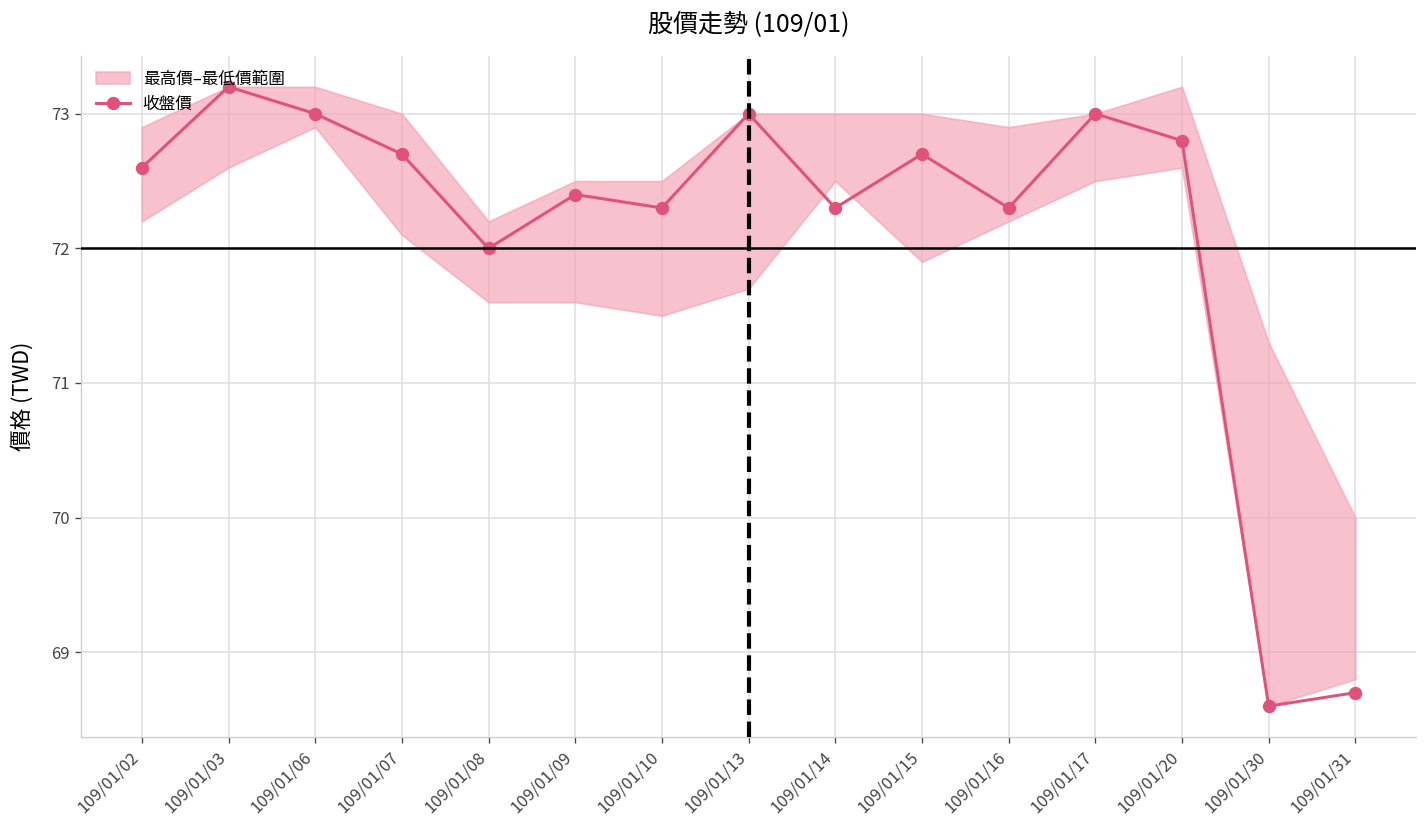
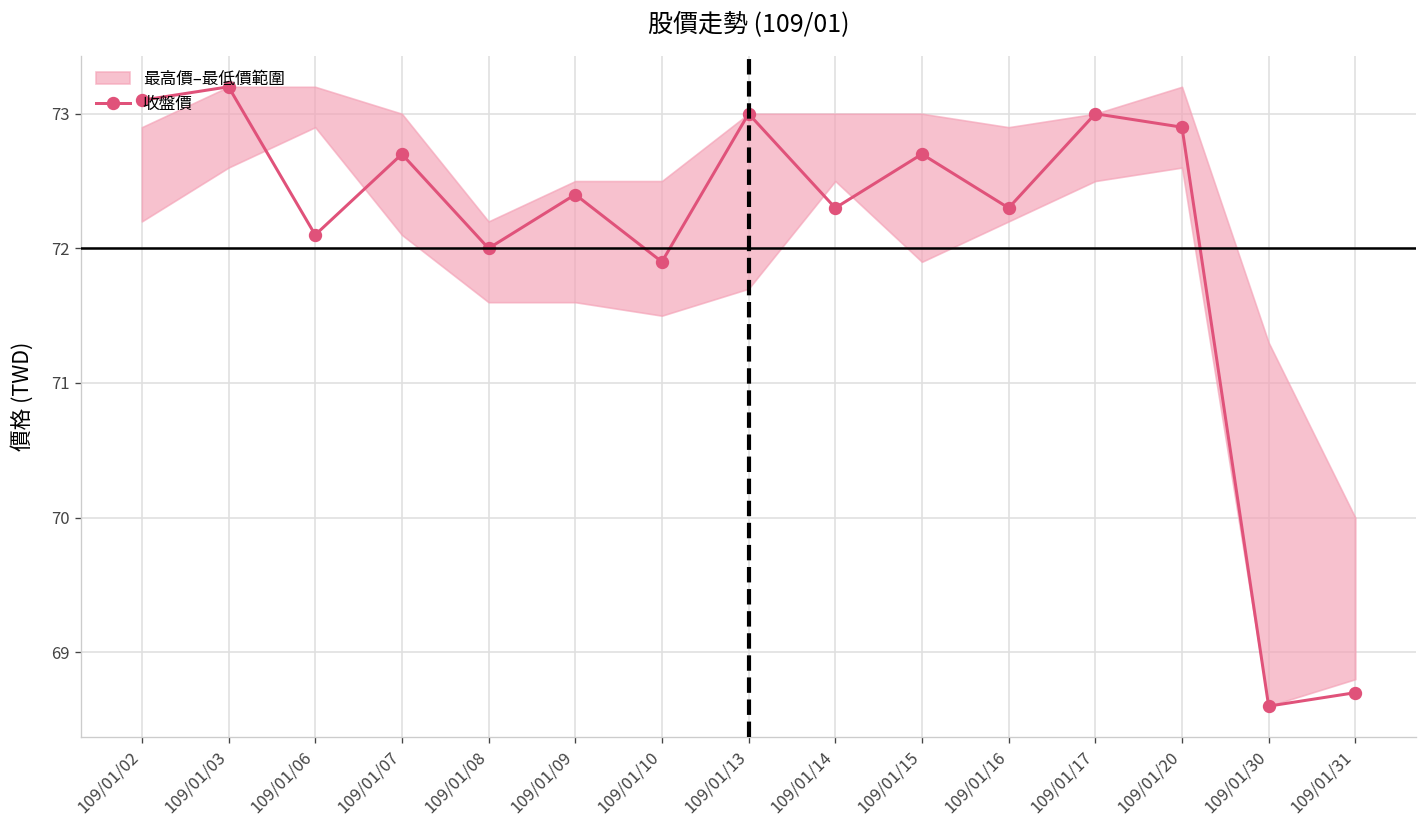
  {
    "收盤價": {
-     "109/01/02": 72.6,
-     "109/01/06": 73.0,
+     "109/01/02": 73.1,
+     "109/01/06": 72.1,
      "109/01/07": 72.7,
      "109/01/08": 72.0,
      "109/01/09": 72.4,
-     "109/01/10": 72.3,
+     "109/01/10": 71.9,
      "109/01/14": 72.3,
      "109/01/15": 72.7,
      "109/01/16": 72.3,
-     "109/01/20": 72.8,
+     "109/01/20": 72.9,
      "109/01/30": 68.6,
      "109/01/31": 68.7
    }
  }
